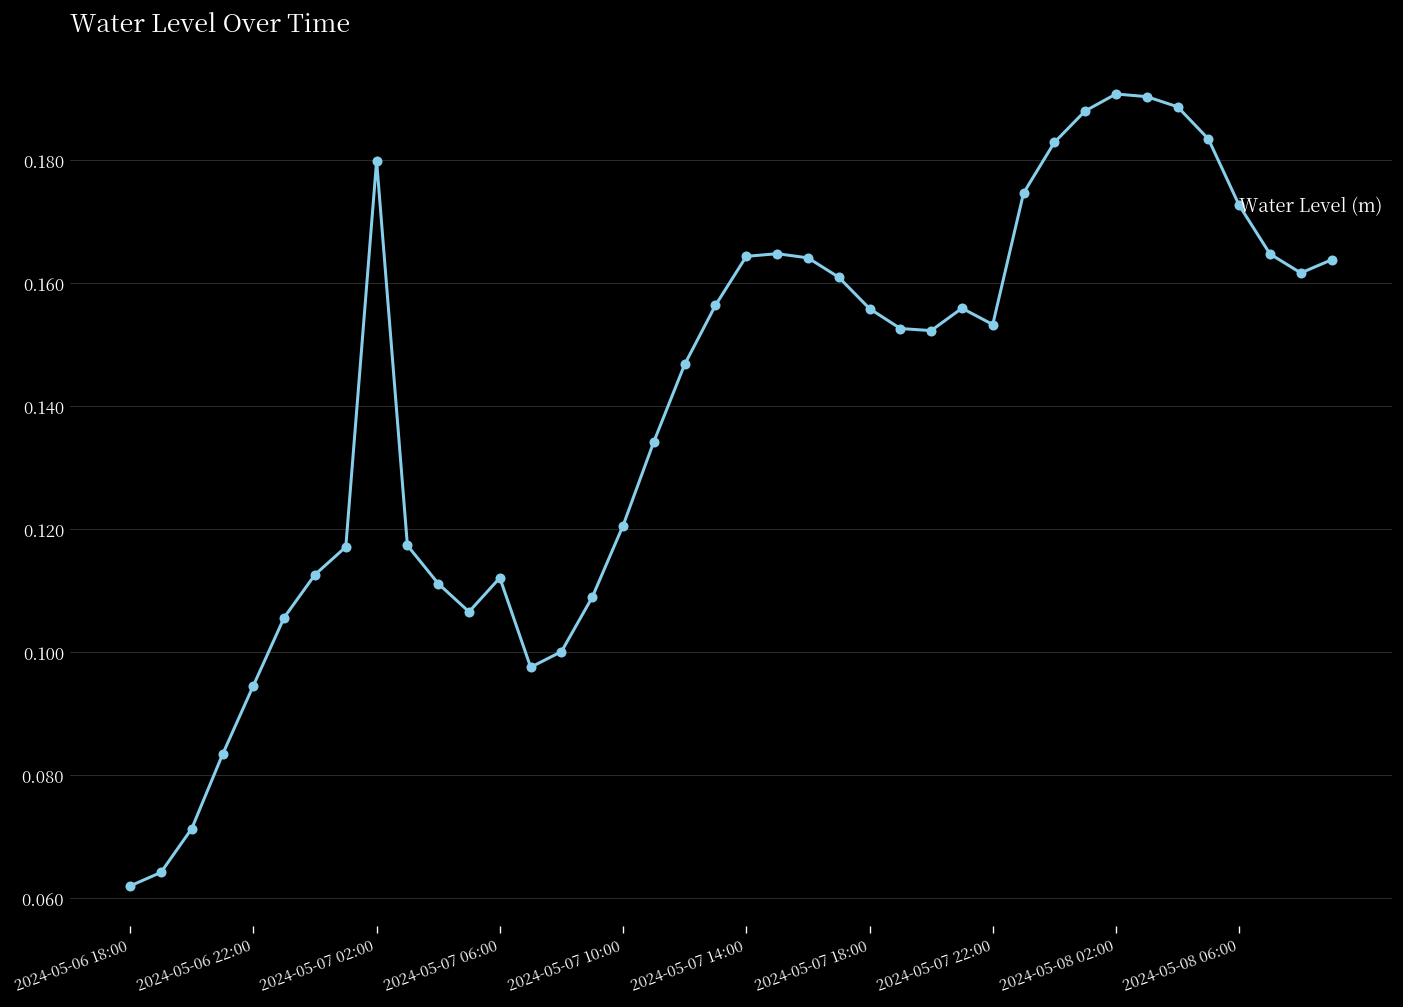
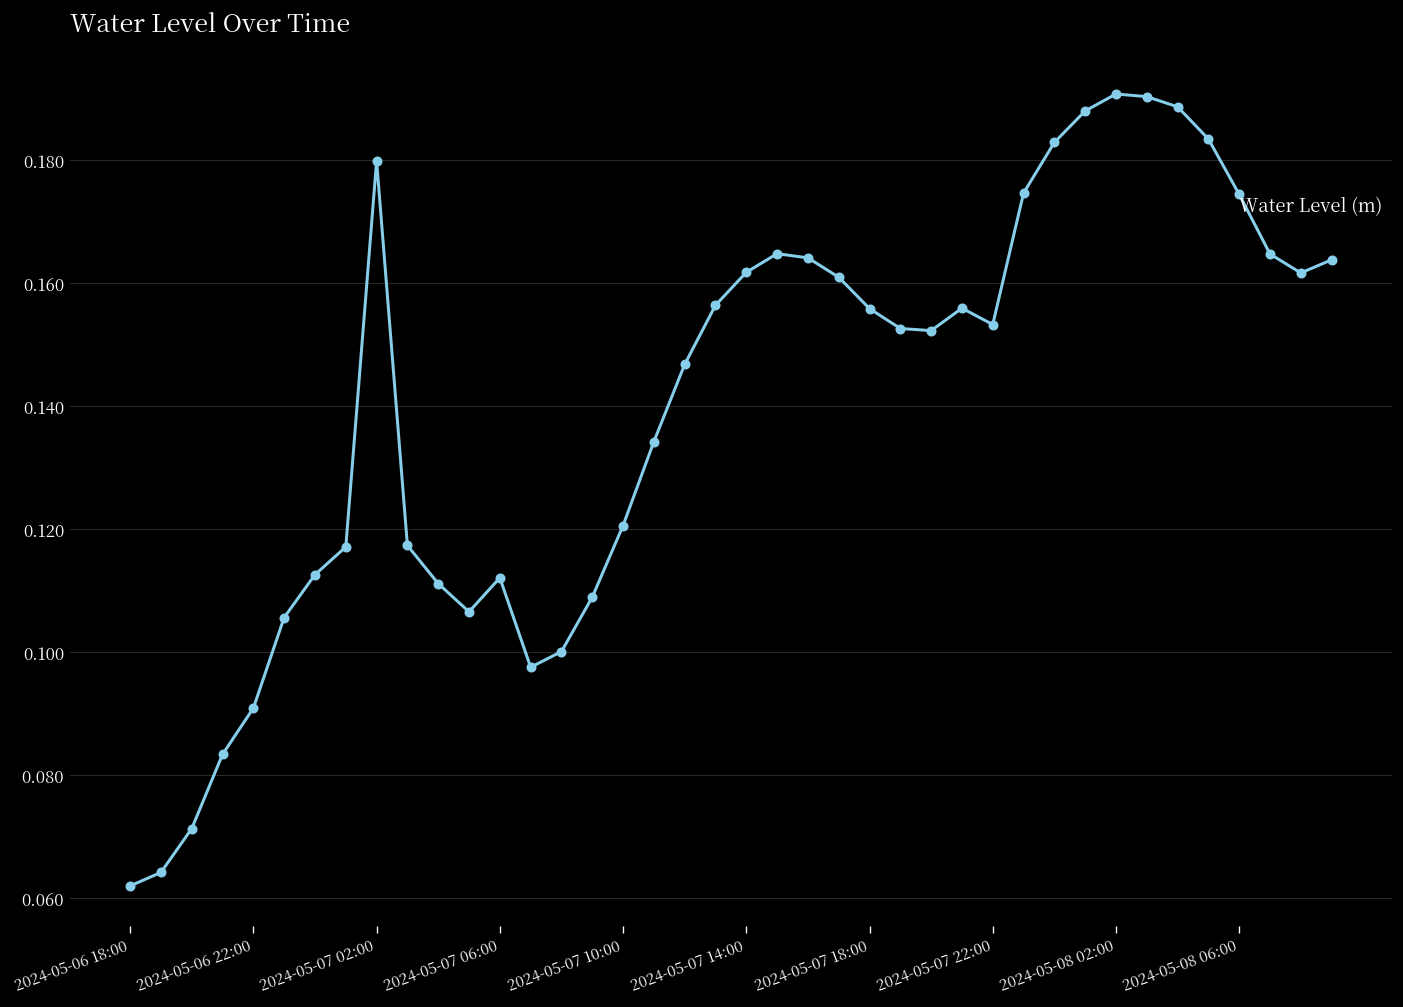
  {
    "2024-05-06 18:00": 0.062,
-   "2024-05-06 22:00": 0.095,
+   "2024-05-06 22:00": 0.091,
    "2024-05-07 02:00": 0.180,
    "2024-05-07 06:00": 0.112,
    "2024-05-07 10:00": 0.121,
-   "2024-05-07 14:00": 0.164,
+   "2024-05-07 14:00": 0.162,
    "2024-05-07 18:00": 0.156,
    "2024-05-07 22:00": 0.153,
    "2024-05-08 02:00": 0.191,
-   "2024-05-08 06:00": 0.173
+   "2024-05-08 06:00": 0.174
  }
